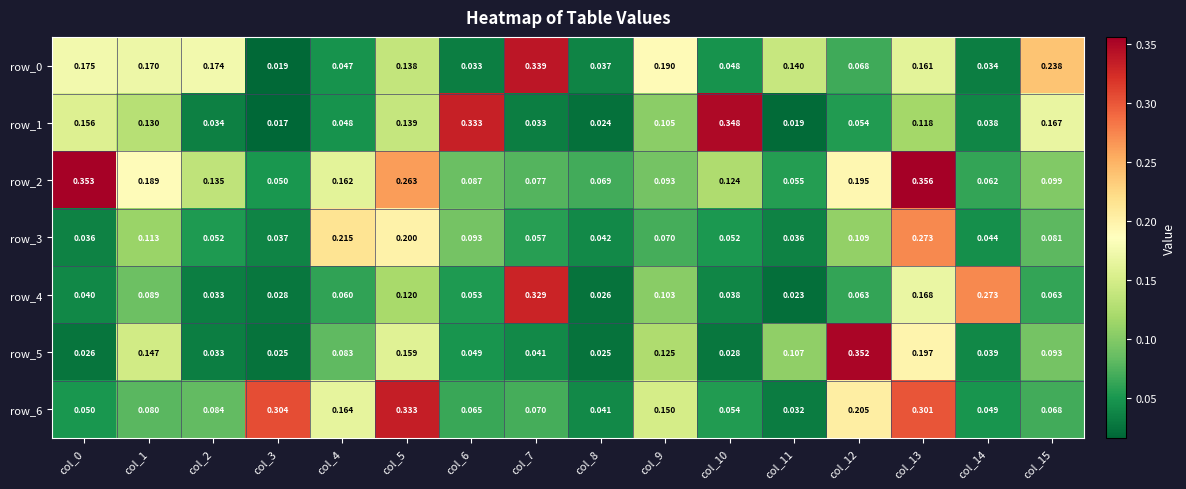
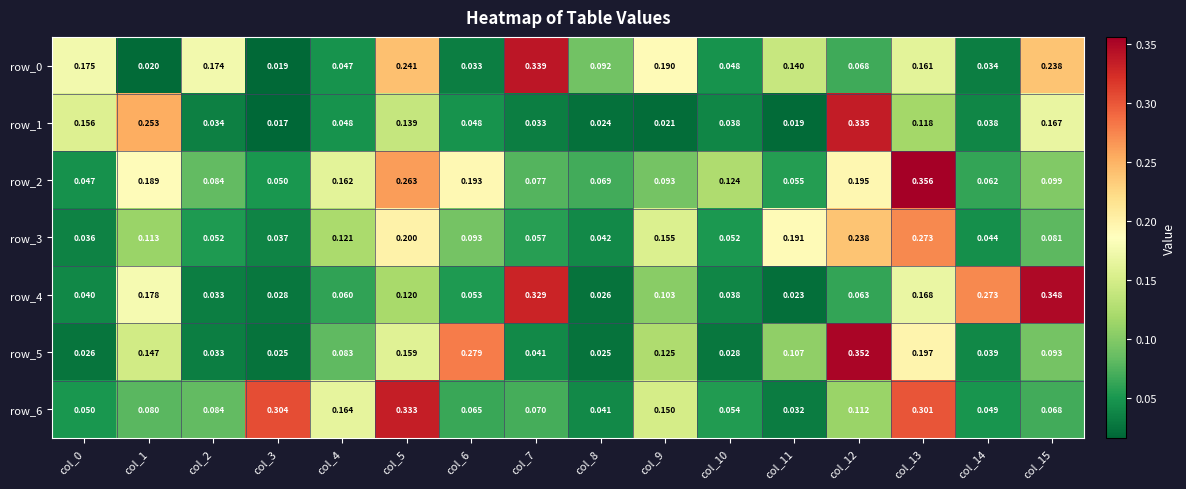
  {
    "row_0": {
      "col_0": 0.175,
-     "col_1": 0.170,
+     "col_1": 0.020,
      "col_2": 0.174,
      "col_3": 0.019,
      "col_4": 0.047,
-     "col_5": 0.138,
+     "col_5": 0.241,
      "col_6": 0.033,
      "col_7": 0.339,
-     "col_8": 0.037,
+     "col_8": 0.092,
      "col_9": 0.190,
      "col_10": 0.048,
      "col_11": 0.140,
      "col_12": 0.068,
      "col_13": 0.161,
      "col_14": 0.034,
      "col_15": 0.238
    },
    "row_1": {
      "col_0": 0.156,
-     "col_1": 0.130,
+     "col_1": 0.253,
      "col_2": 0.034,
      "col_3": 0.017,
      "col_4": 0.048,
      "col_5": 0.139,
-     "col_6": 0.333,
+     "col_6": 0.048,
      "col_7": 0.033,
      "col_8": 0.024,
-     "col_9": 0.105,
-     "col_10": 0.348,
+     "col_9": 0.021,
+     "col_10": 0.038,
      "col_11": 0.019,
-     "col_12": 0.054,
+     "col_12": 0.335,
      "col_13": 0.118,
      "col_14": 0.038,
      "col_15": 0.167
    },
    "row_2": {
-     "col_0": 0.353,
+     "col_0": 0.047,
      "col_1": 0.189,
-     "col_2": 0.135,
+     "col_2": 0.084,
      "col_3": 0.050,
      "col_4": 0.162,
      "col_5": 0.263,
-     "col_6": 0.087,
+     "col_6": 0.193,
      "col_7": 0.077,
      "col_8": 0.069,
      "col_9": 0.093,
      "col_10": 0.124,
      "col_11": 0.055,
      "col_12": 0.195,
      "col_13": 0.356,
      "col_14": 0.062,
      "col_15": 0.099
    },
    "row_3": {
      "col_0": 0.036,
      "col_1": 0.113,
      "col_2": 0.052,
      "col_3": 0.037,
-     "col_4": 0.215,
+     "col_4": 0.121,
      "col_5": 0.200,
      "col_6": 0.093,
      "col_7": 0.057,
      "col_8": 0.042,
-     "col_9": 0.070,
+     "col_9": 0.155,
      "col_10": 0.052,
-     "col_11": 0.036,
-     "col_12": 0.109,
+     "col_11": 0.191,
+     "col_12": 0.238,
      "col_13": 0.273,
      "col_14": 0.044,
      "col_15": 0.081
    },
    "row_4": {
      "col_0": 0.040,
-     "col_1": 0.089,
+     "col_1": 0.178,
      "col_2": 0.033,
      "col_3": 0.028,
      "col_4": 0.060,
      "col_5": 0.120,
      "col_6": 0.053,
      "col_7": 0.329,
      "col_8": 0.026,
      "col_9": 0.103,
      "col_10": 0.038,
      "col_11": 0.023,
      "col_12": 0.063,
      "col_13": 0.168,
      "col_14": 0.273,
-     "col_15": 0.063
+     "col_15": 0.348
    },
    "row_5": {
      "col_0": 0.026,
      "col_1": 0.147,
      "col_2": 0.033,
      "col_3": 0.025,
      "col_4": 0.083,
      "col_5": 0.159,
-     "col_6": 0.049,
+     "col_6": 0.279,
      "col_7": 0.041,
      "col_8": 0.025,
      "col_9": 0.125,
      "col_10": 0.028,
      "col_11": 0.107,
      "col_12": 0.352,
      "col_13": 0.197,
      "col_14": 0.039,
      "col_15": 0.093
    },
    "row_6": {
      "col_0": 0.050,
      "col_1": 0.080,
      "col_2": 0.084,
      "col_3": 0.304,
      "col_4": 0.164,
      "col_5": 0.333,
      "col_6": 0.065,
      "col_7": 0.070,
      "col_8": 0.041,
      "col_9": 0.150,
      "col_10": 0.054,
      "col_11": 0.032,
-     "col_12": 0.205,
+     "col_12": 0.112,
      "col_13": 0.301,
      "col_14": 0.049,
      "col_15": 0.068
    }
  }
